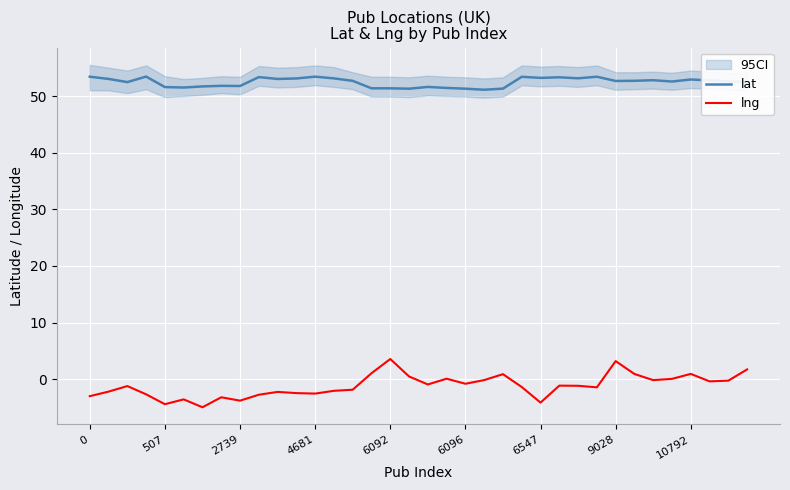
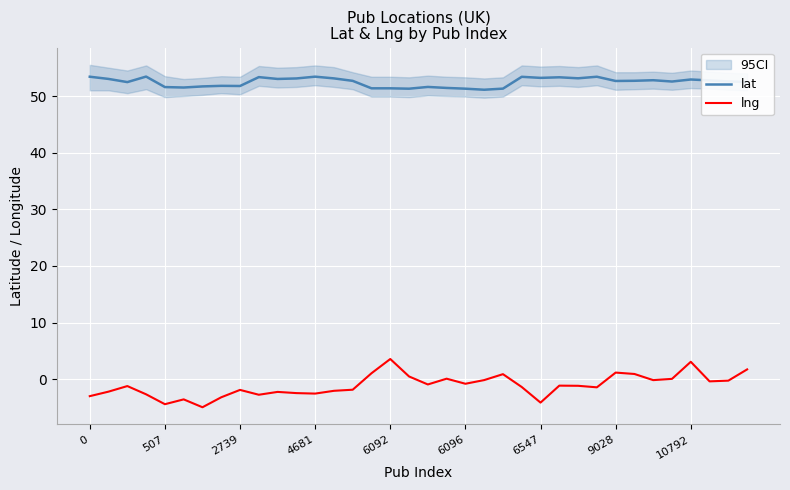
  {
    "lng": {
      "0": -3,
      "507": -4,
-     "2739": -4,
+     "2739": -2,
      "4681": -3,
      "6092": 4,
      "6096": -1,
      "6547": -4,
-     "9028": 3,
-     "10792": 1
+     "9028": 1,
+     "10792": 3
    }
  }
